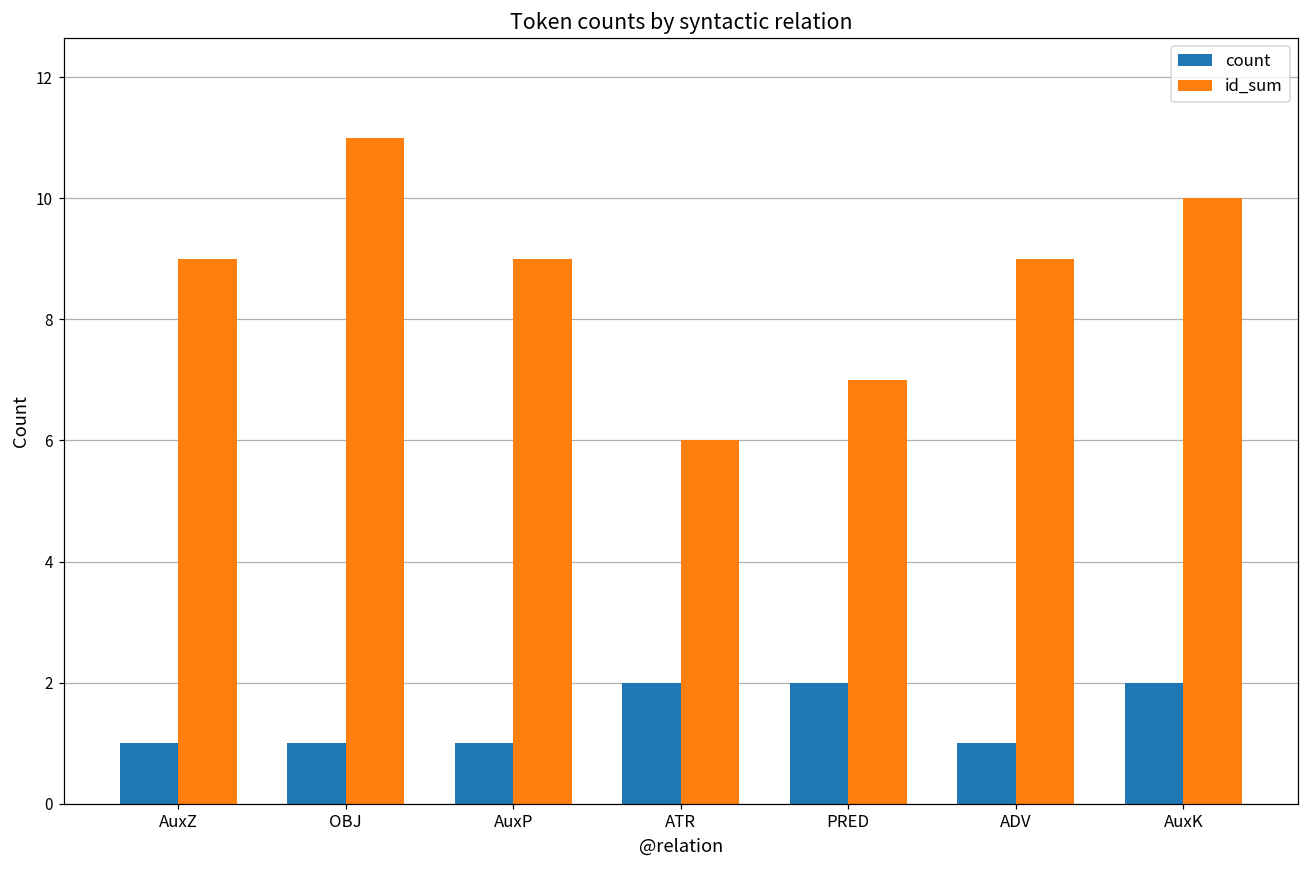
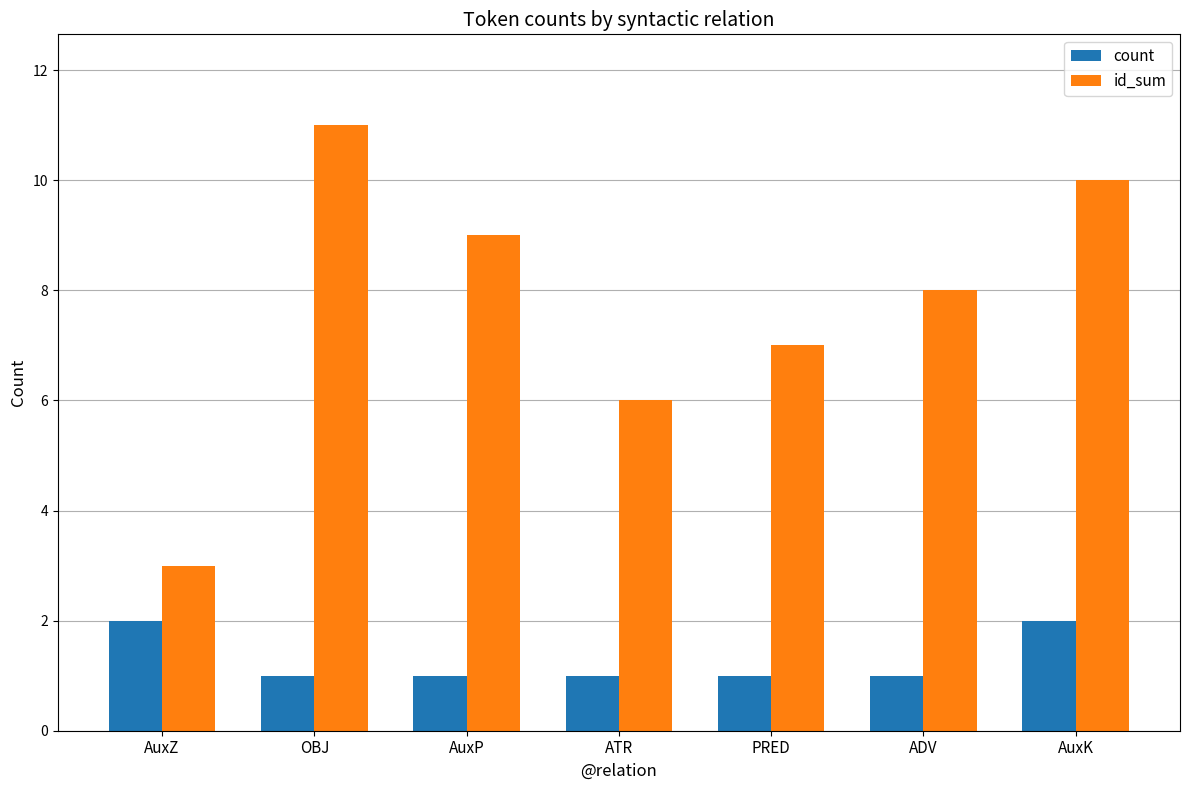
  {
    "count": {
-     "AuxZ": 1,
+     "AuxZ": 2,
      "OBJ": 1,
      "AuxP": 1,
-     "ATR": 2,
-     "PRED": 2,
+     "ATR": 1,
+     "PRED": 1,
      "ADV": 1,
      "AuxK": 2
    },
    "id_sum": {
-     "AuxZ": 9,
+     "AuxZ": 3,
      "OBJ": 11,
      "AuxP": 9,
      "ATR": 6,
      "PRED": 7,
-     "ADV": 9,
+     "ADV": 8,
      "AuxK": 10
    }
  }
